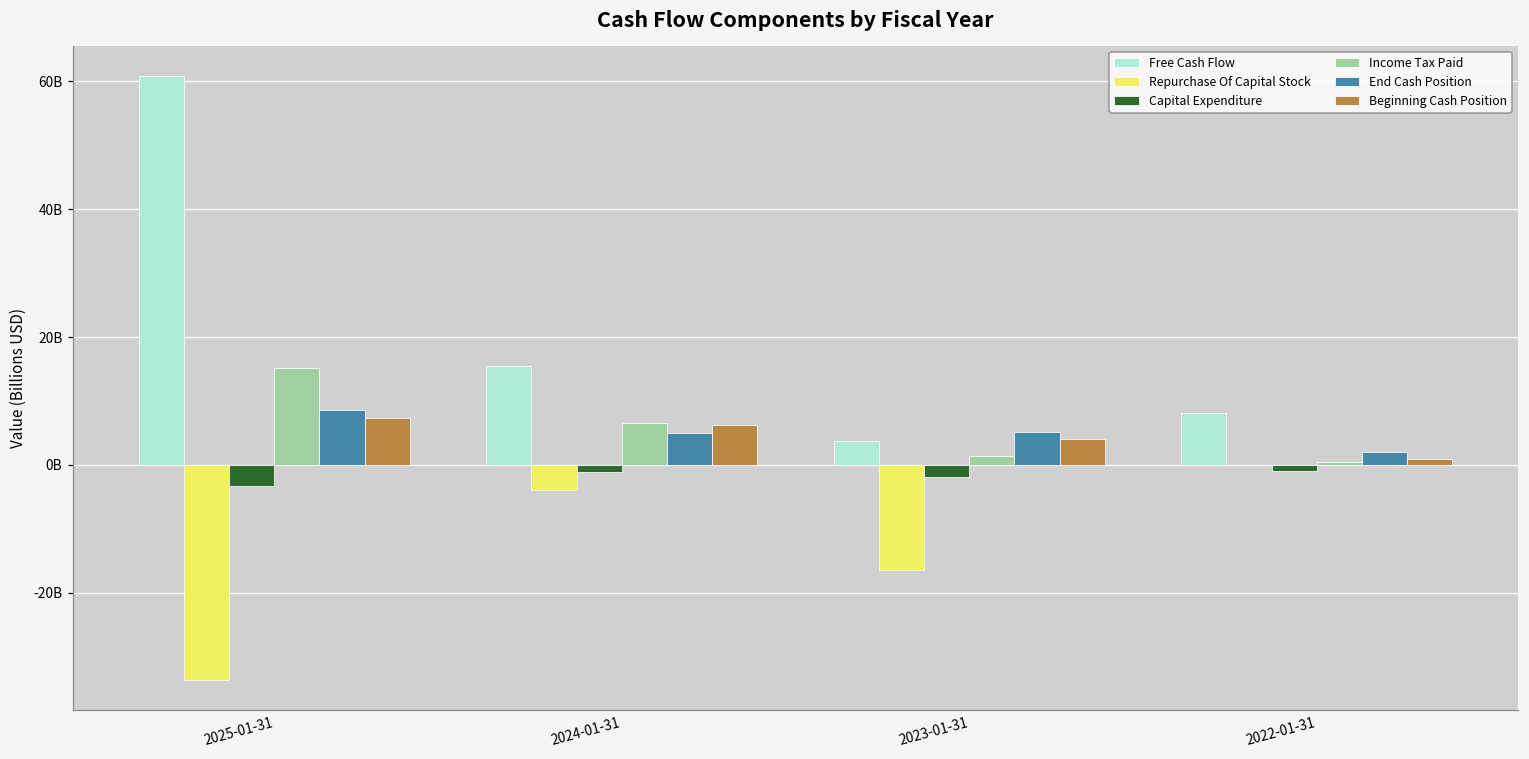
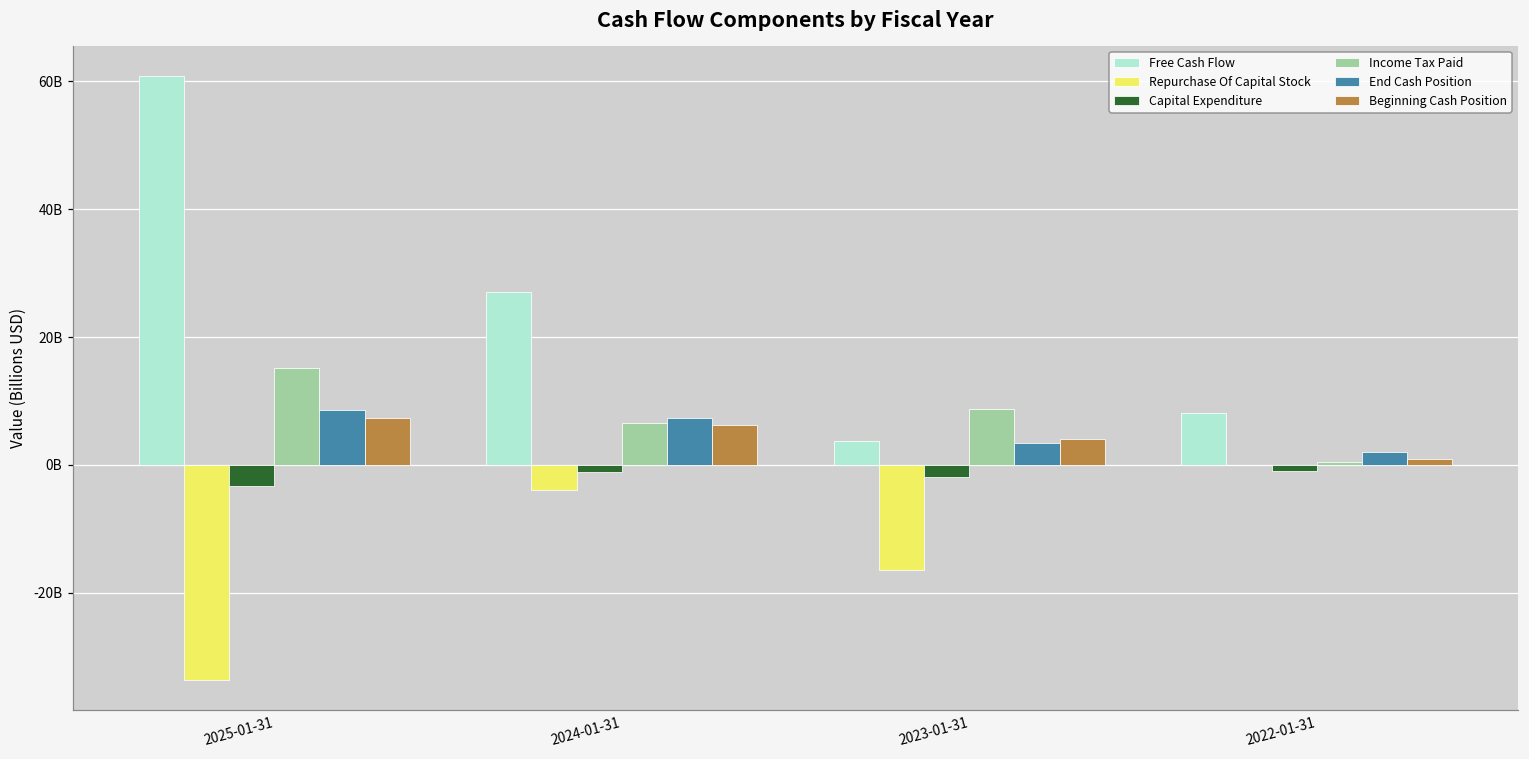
  {
    "Free Cash Flow": {
      "2025-01-31": 61000000000,
-     "2024-01-31": 15000000000,
+     "2024-01-31": 27000000000,
      "2023-01-31": 4000000000,
      "2022-01-31": 8000000000
    },
    "Repurchase Of Capital Stock": {
      "2025-01-31": -34000000000,
      "2024-01-31": -4000000000,
      "2023-01-31": -16000000000,
      "2022-01-31": 0
    },
    "Capital Expenditure": {
      "2025-01-31": -3000000000,
      "2024-01-31": -1000000000,
      "2023-01-31": -2000000000,
      "2022-01-31": -1000000000
    },
    "Income Tax Paid": {
      "2025-01-31": 15000000000,
      "2024-01-31": 7000000000,
-     "2023-01-31": 1000000000
+     "2023-01-31": 9000000000
    },
    "End Cash Position": {
      "2025-01-31": 9000000000,
-     "2024-01-31": 5000000000,
-     "2023-01-31": 5000000000,
+     "2024-01-31": 7000000000,
+     "2023-01-31": 3000000000,
      "2022-01-31": 2000000000
    },
    "Beginning Cash Position": {
      "2025-01-31": 7000000000,
      "2024-01-31": 6000000000,
      "2023-01-31": 4000000000,
      "2022-01-31": 1000000000
    }
  }
